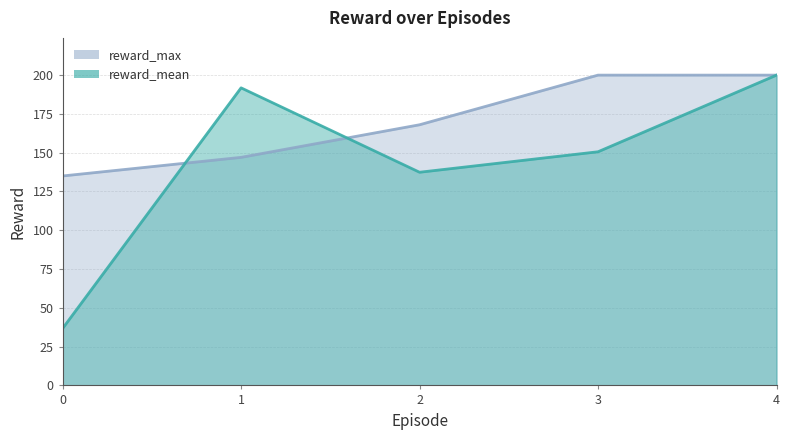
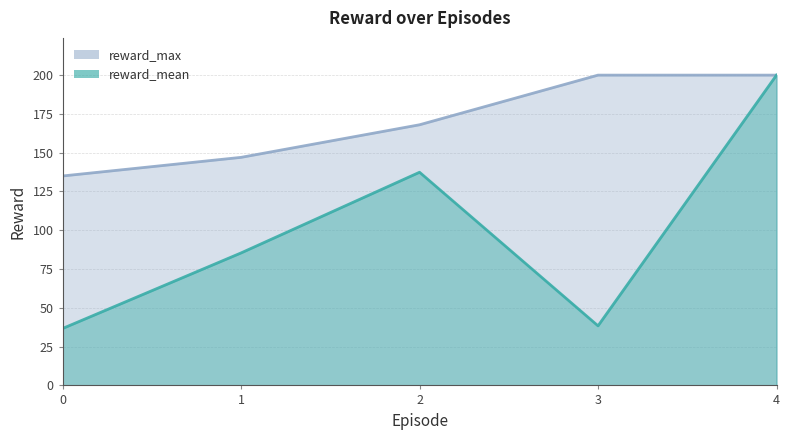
  {
    "reward_max": {
      "0": 135,
      "1": 147,
      "2": 168,
      "3": 200
    },
    "reward_mean": {
      "0": 37,
-     "1": 192,
+     "1": 85,
      "2": 137,
-     "3": 151
+     "3": 38
    }
  }
